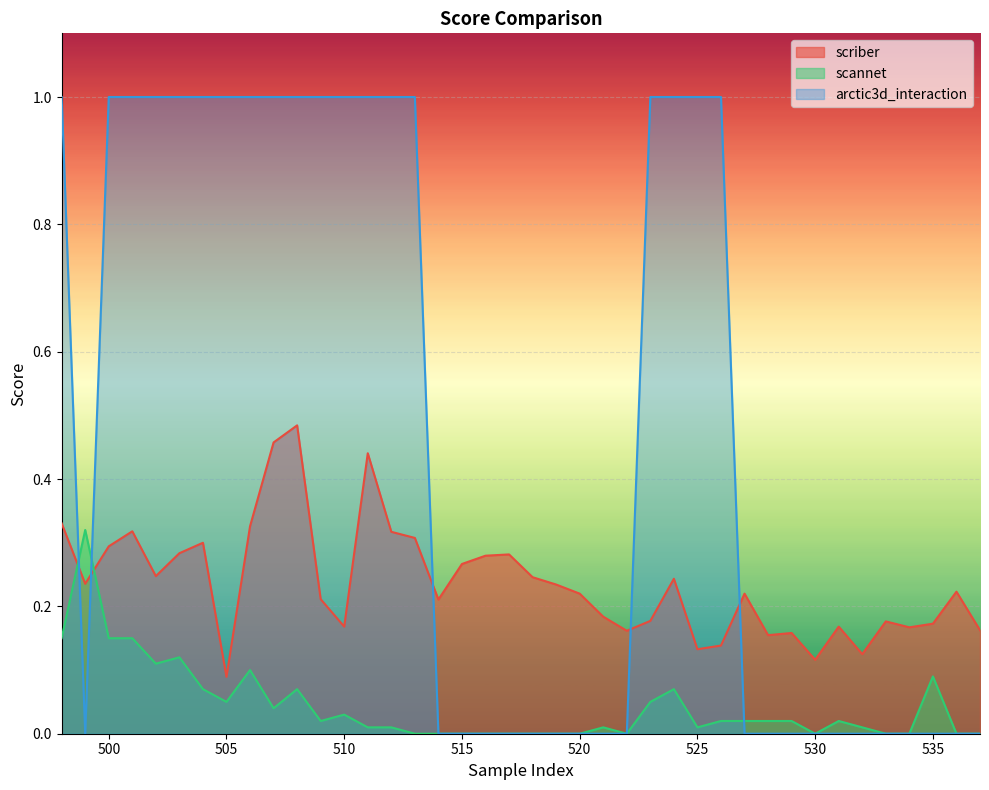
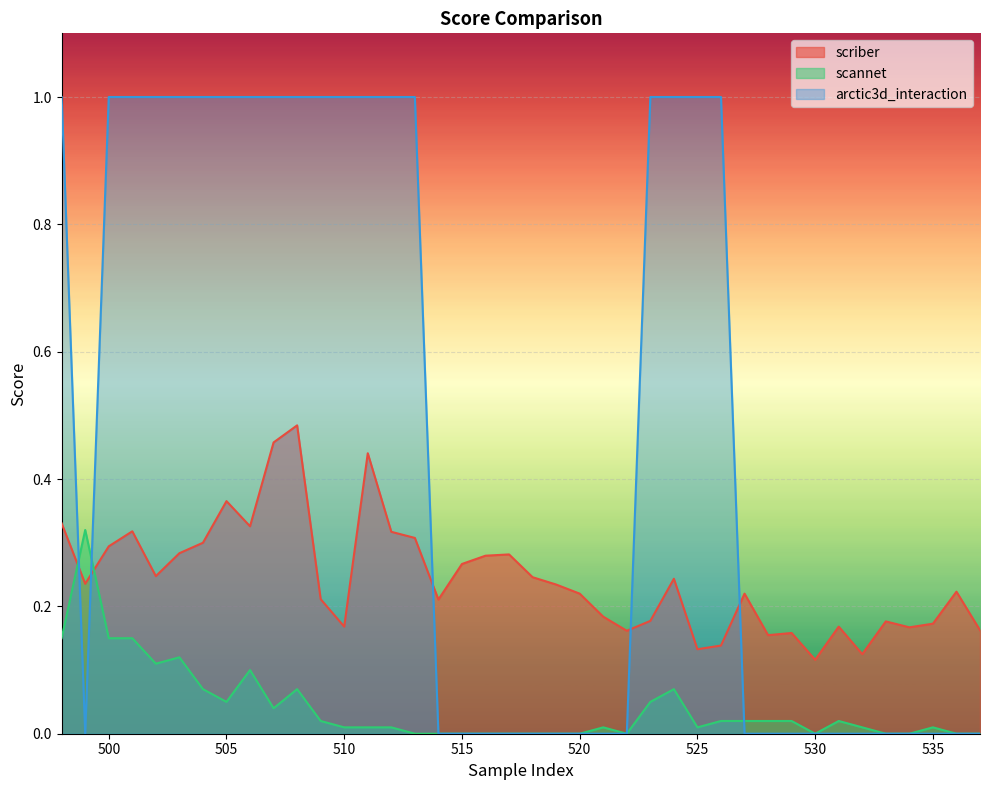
  {
    "scriber": {
      "500": 0.29,
-     "505": 0.09,
+     "505": 0.37,
      "510": 0.17,
      "515": 0.27,
      "520": 0.22,
      "525": 0.13,
      "530": 0.12,
      "535": 0.17
    },
    "scannet": {
      "500": 0.15,
      "505": 0.05,
-     "510": 0.03,
+     "510": 0.01,
      "525": 0.01,
-     "535": 0.09
+     "535": 0.01
    },
    "arctic3d_interaction": {
      "500": 1.00,
      "505": 1.00,
      "510": 1.00,
      "525": 1.00,
      "535": 0.00
    }
  }
